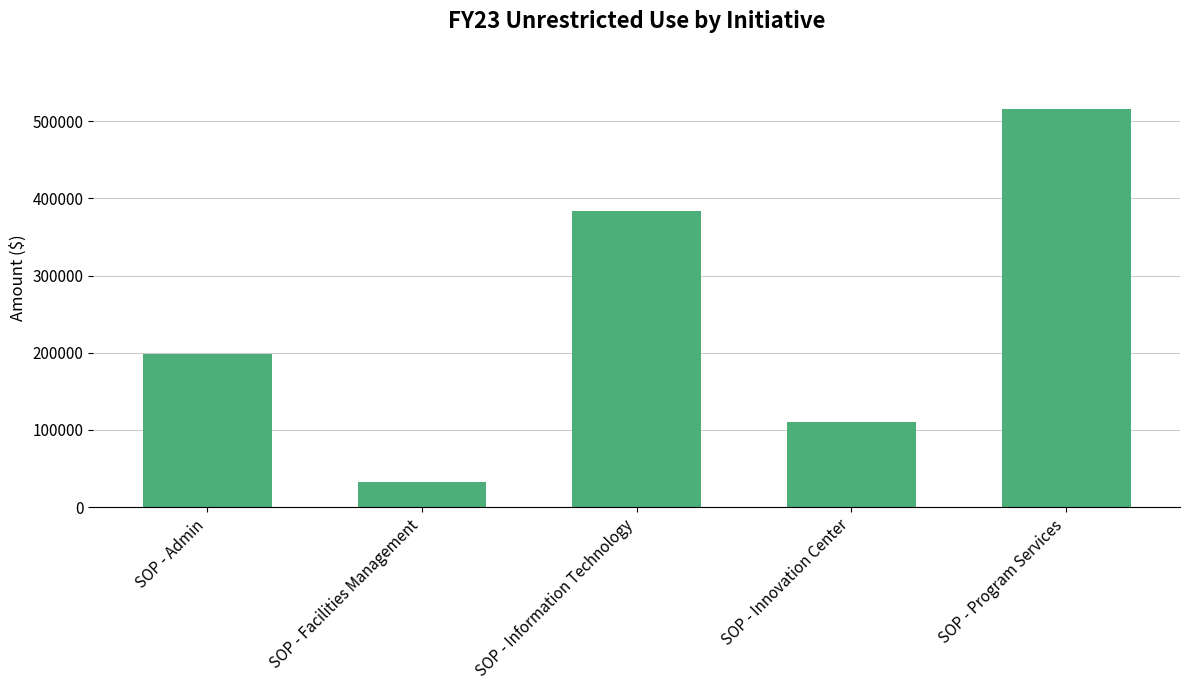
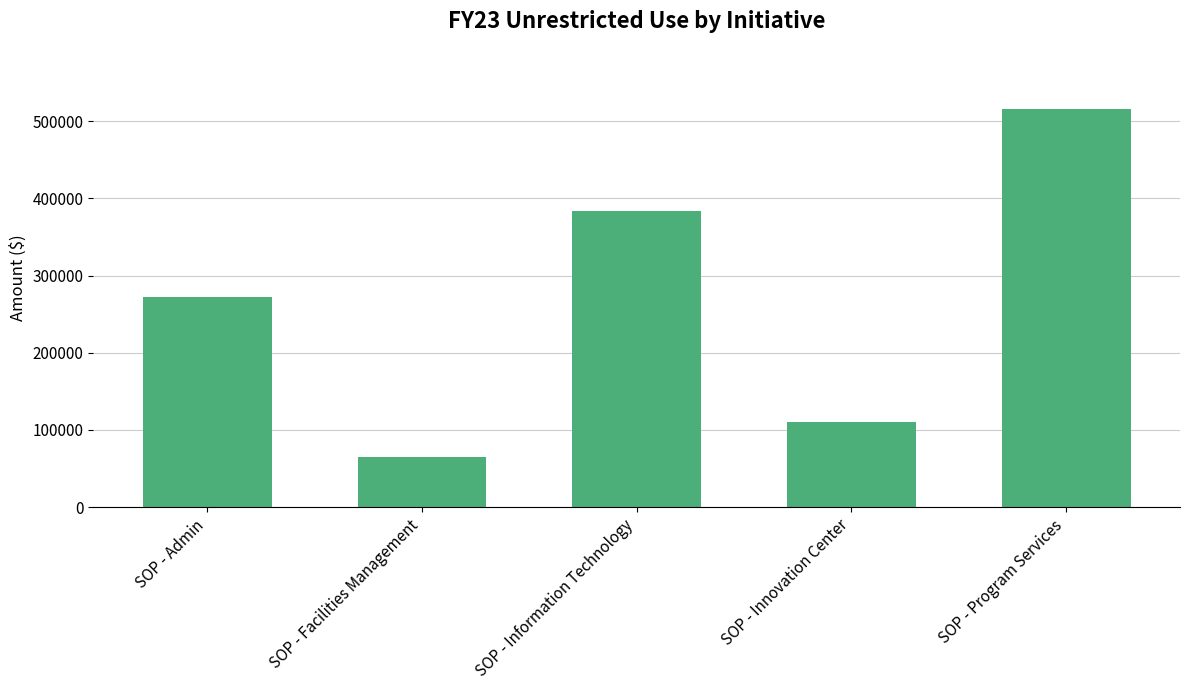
  {
-   "SOP - Admin": 200000,
-   "SOP - Facilities Management": 30000,
+   "SOP - Admin": 270000,
+   "SOP - Facilities Management": 60000,
    "SOP - Information Technology": 380000,
    "SOP - Innovation Center": 110000,
    "SOP - Program Services": 520000
  }
